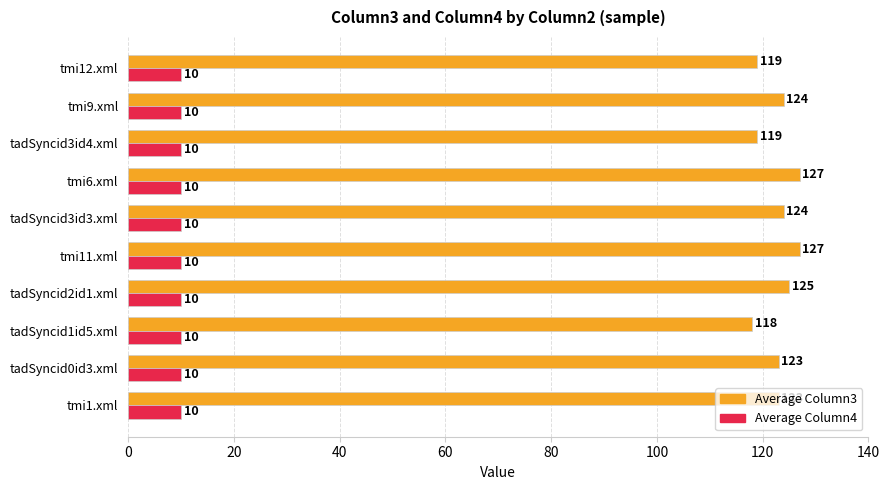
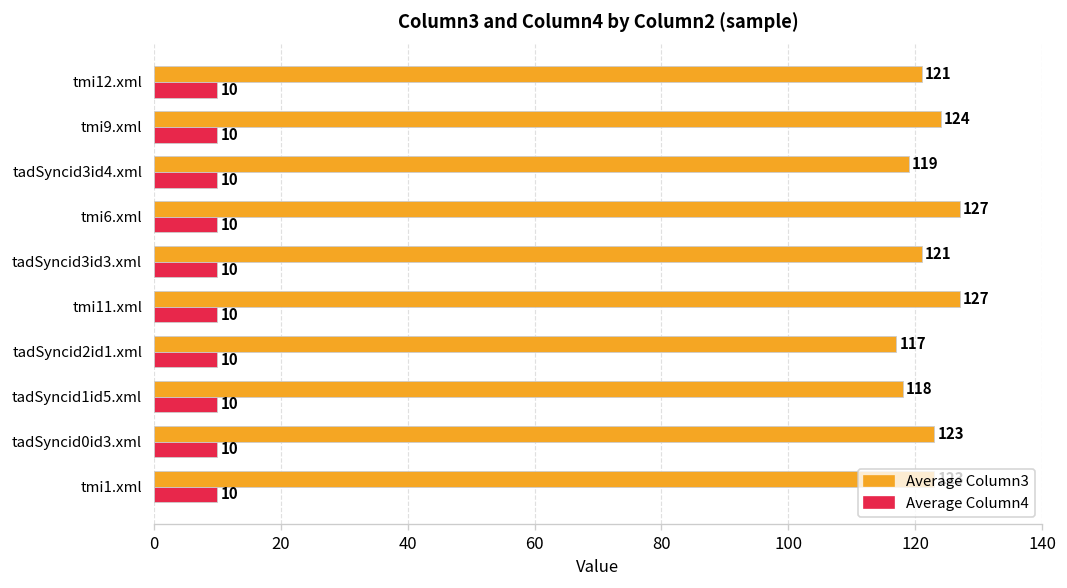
  {
    "Average Column3": {
-     "tmi12.xml": 119,
+     "tmi12.xml": 121,
      "tmi9.xml": 124,
      "tadSyncid3id4.xml": 119,
      "tmi6.xml": 127,
-     "tadSyncid3id3.xml": 124,
+     "tadSyncid3id3.xml": 121,
      "tmi11.xml": 127,
-     "tadSyncid2id1.xml": 125,
+     "tadSyncid2id1.xml": 117,
      "tadSyncid1id5.xml": 118,
      "tadSyncid0id3.xml": 123
    },
    "Average Column4": {
      "tmi12.xml": 10,
      "tmi9.xml": 10,
      "tadSyncid3id4.xml": 10,
      "tmi6.xml": 10,
      "tadSyncid3id3.xml": 10,
      "tmi11.xml": 10,
      "tadSyncid2id1.xml": 10,
      "tadSyncid1id5.xml": 10,
      "tadSyncid0id3.xml": 10,
      "tmi1.xml": 10
    }
  }
